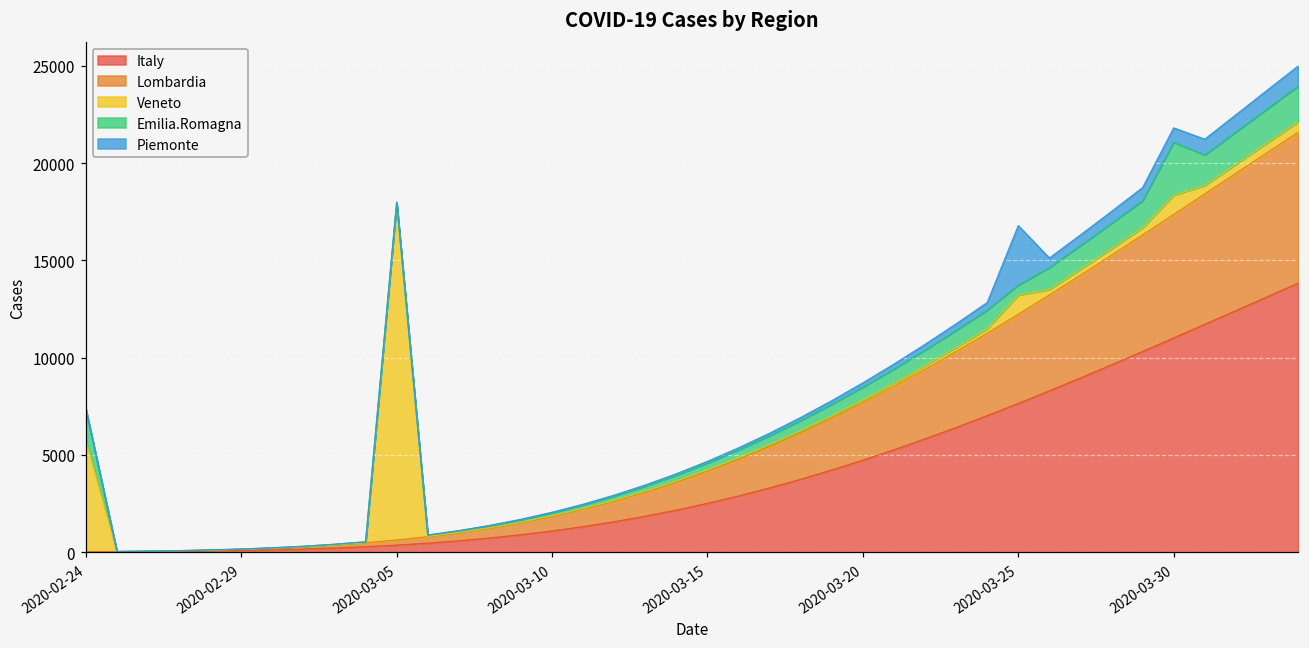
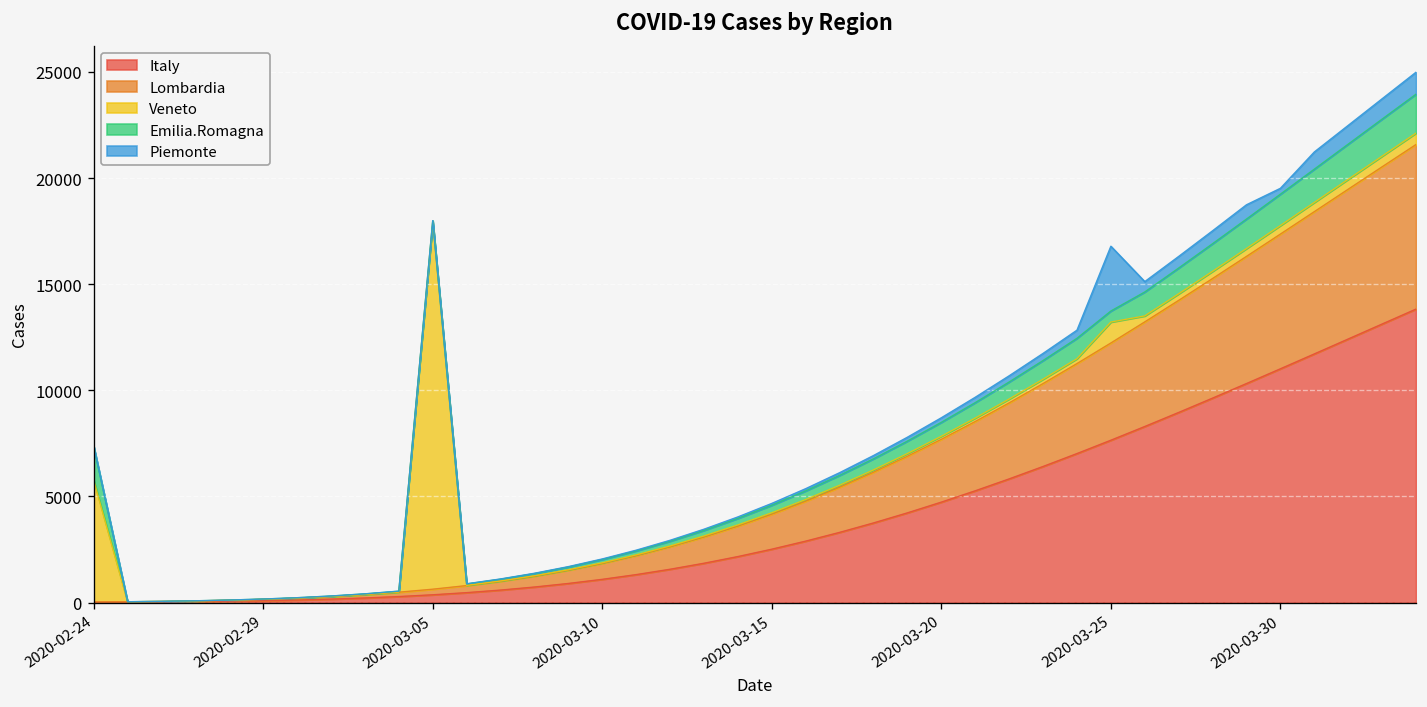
  {
    "Veneto": {
      "2020-02-24": 5700,
      "2020-03-25": 1000,
-     "2020-03-30": 1000
+     "2020-03-30": 400
    },
    "Emilia.Romagna": {
      "2020-03-20": 700,
      "2020-03-25": 500,
-     "2020-03-30": 2700
+     "2020-03-30": 1500
    },
    "Piemonte": {
      "2020-03-20": 200,
      "2020-03-25": 3100,
-     "2020-03-30": 700
+     "2020-03-30": 300
    }
  }
